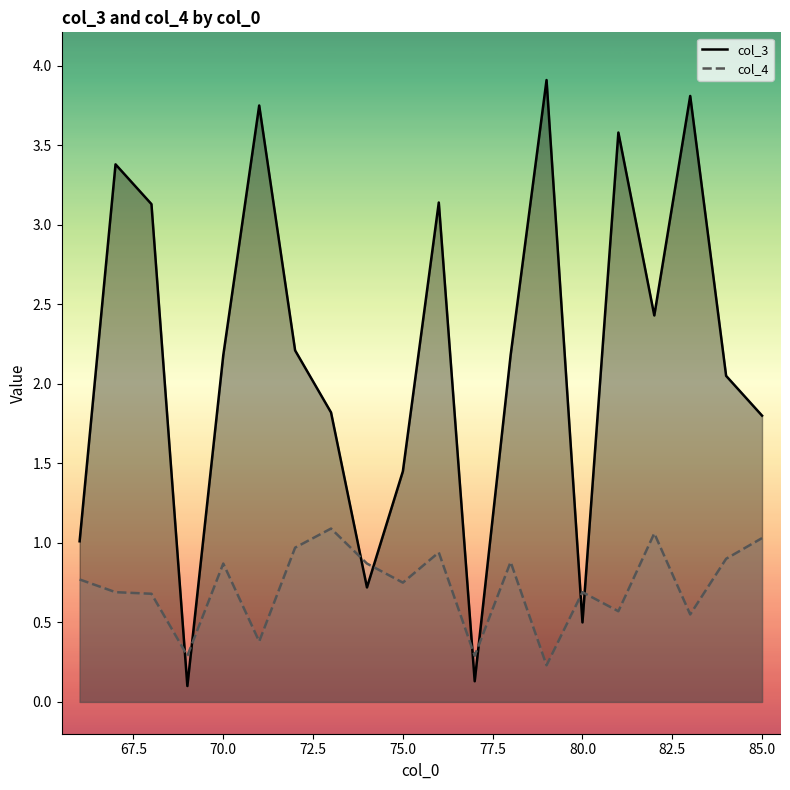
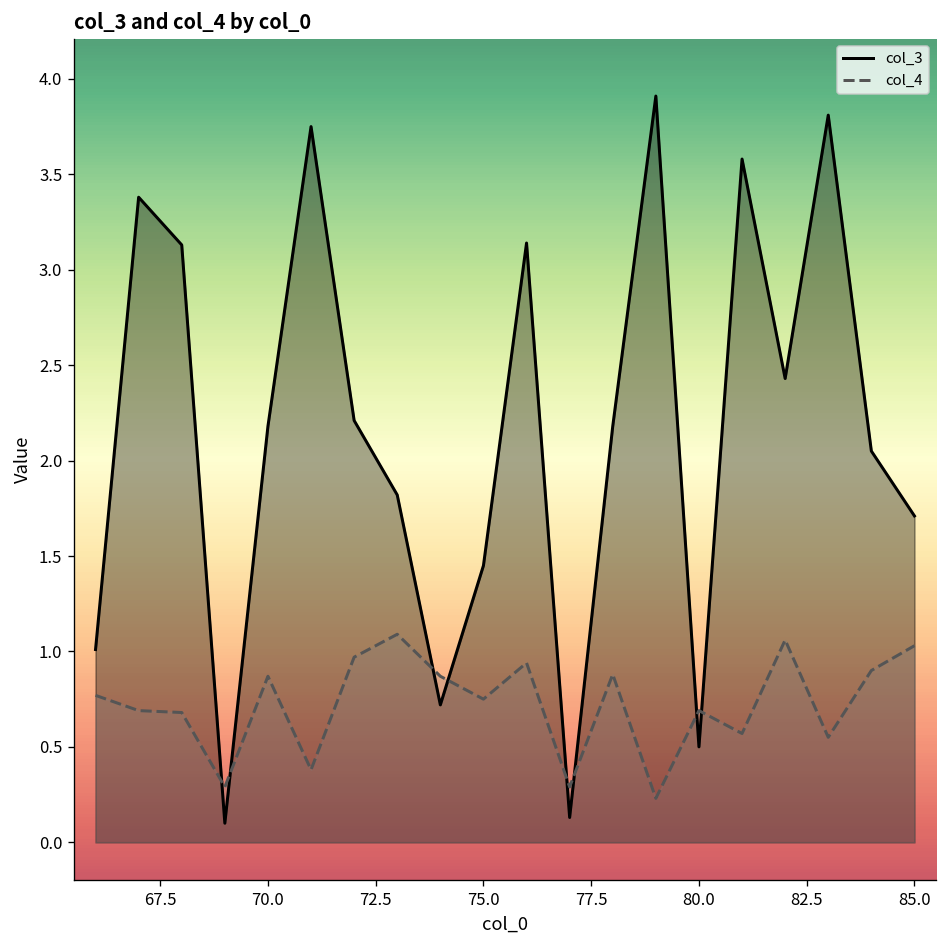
  {
    "col_3": {
      "70.0": 2.18,
      "75.0": 1.45,
      "80.0": 0.50,
-     "85.0": 1.80
+     "85.0": 1.71
    }
  }
